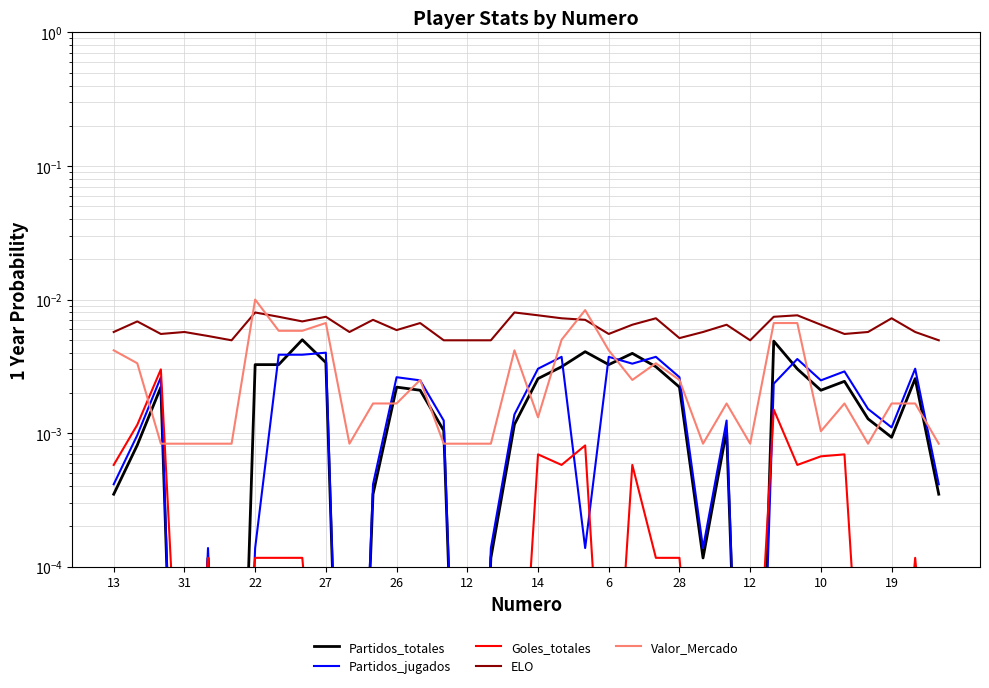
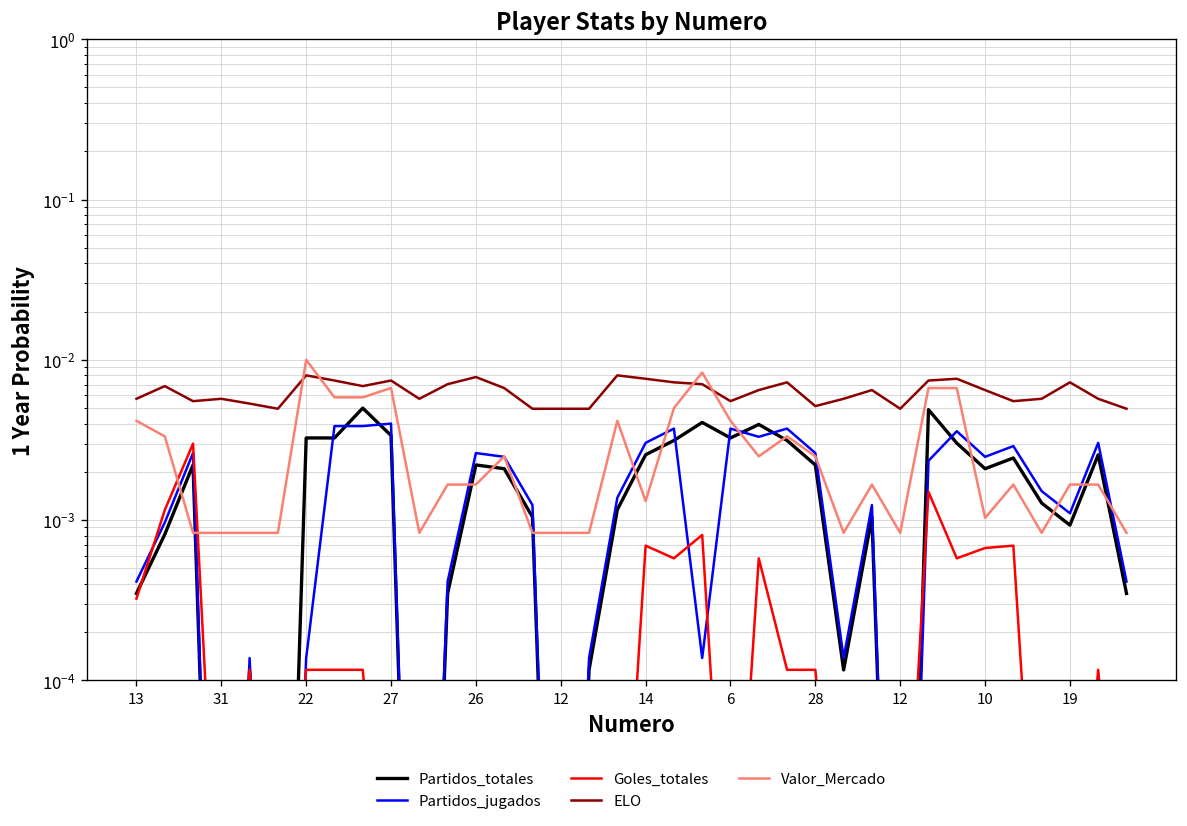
  {
    "Partidos_totales": {
      "13": 0.00035,
      "22": 0.0033,
      "27": 0.0034,
      "26": 0.0022,
      "14": 0.0026,
      "6": 0.0033,
      "28": 0.0022,
      "10": 0.0021,
      "19": 0.0009
    },
    "Partidos_jugados": {
      "13": 0.00041,
      "22": 0.00014,
      "27": 0.0040,
      "26": 0.0026,
      "14": 0.0030,
      "6": 0.0037,
      "28": 0.0026,
      "10": 0.0025,
      "19": 0.0011
    },
    "Goles_totales": {
-     "13": 0.00058,
+     "13": 0.00032,
      "22": 0.00012,
      "14": 0.0007,
      "28": 0.00012,
      "10": 0.0007
    },
    "ELO": {
      "13": 0.0057,
      "22": 0.008,
      "27": 0.007,
-     "26": 0.006,
+     "26": 0.008,
      "14": 0.008,
      "6": 0.0055,
      "28": 0.005,
      "10": 0.006,
      "19": 0.007
    },
    "Valor_Mercado": {
      "13": 0.0042,
      "22": 0.010,
      "27": 0.007,
      "26": 0.0017,
      "14": 0.0013,
      "6": 0.0042,
      "28": 0.0025,
      "10": 0.0010,
      "19": 0.0017
    }
  }
